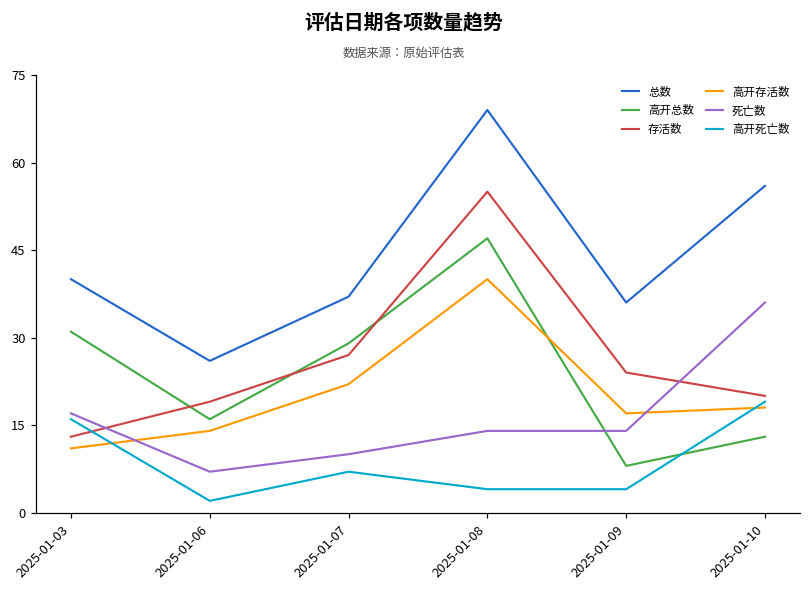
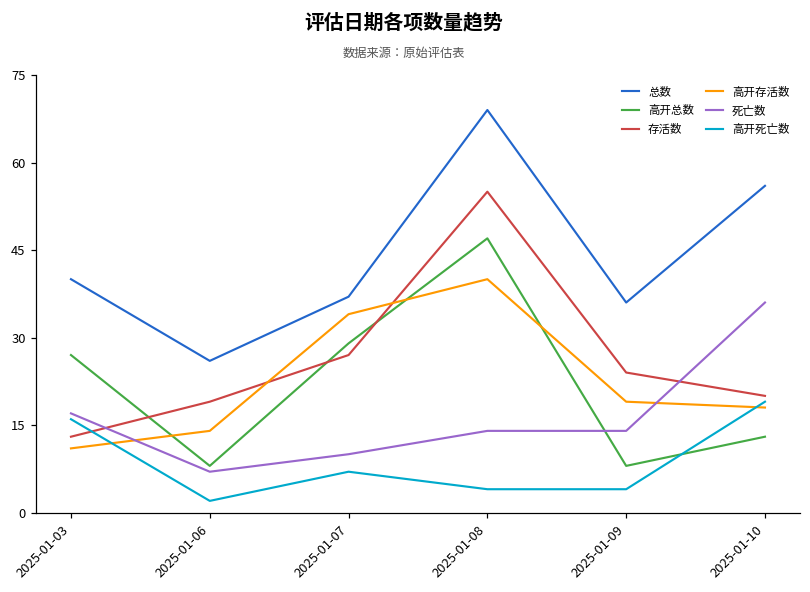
  {
    "总数": {
      "2025-01-03": 40,
      "2025-01-06": 26,
      "2025-01-07": 37,
      "2025-01-08": 69,
      "2025-01-09": 36,
      "2025-01-10": 56
    },
    "高开总数": {
-     "2025-01-03": 31,
-     "2025-01-06": 16,
+     "2025-01-03": 27,
+     "2025-01-06": 8,
      "2025-01-07": 29,
      "2025-01-08": 47,
      "2025-01-09": 8,
      "2025-01-10": 13
    },
    "存活数": {
      "2025-01-03": 13,
      "2025-01-06": 19,
      "2025-01-07": 27,
      "2025-01-08": 55,
      "2025-01-09": 24,
      "2025-01-10": 20
    },
    "高开存活数": {
      "2025-01-03": 11,
      "2025-01-06": 14,
-     "2025-01-07": 22,
+     "2025-01-07": 34,
      "2025-01-08": 40,
-     "2025-01-09": 17,
+     "2025-01-09": 19,
      "2025-01-10": 18
    },
    "死亡数": {
      "2025-01-03": 17,
      "2025-01-06": 7,
      "2025-01-07": 10,
      "2025-01-08": 14,
      "2025-01-09": 14,
      "2025-01-10": 36
    },
    "高开死亡数": {
      "2025-01-03": 16,
      "2025-01-06": 2,
      "2025-01-07": 7,
      "2025-01-08": 4,
      "2025-01-09": 4,
      "2025-01-10": 19
    }
  }
